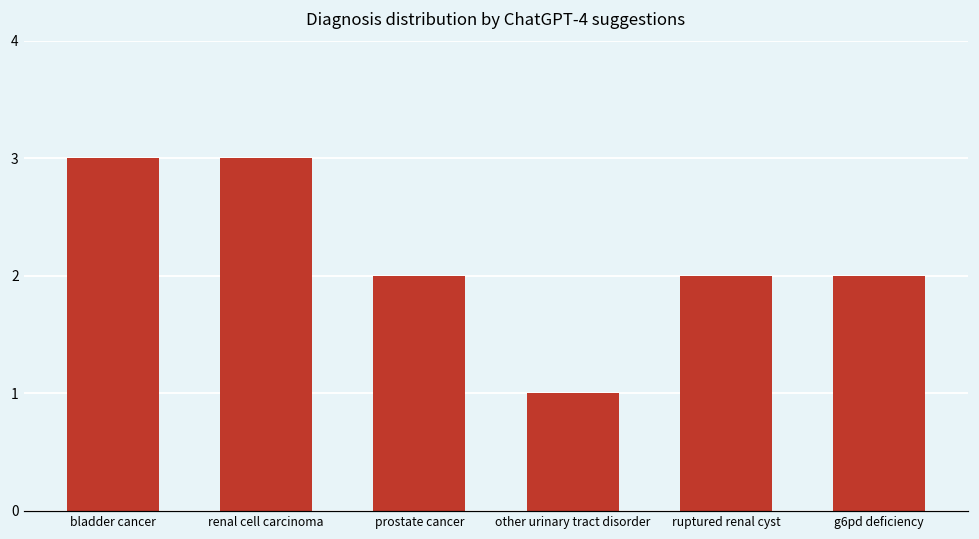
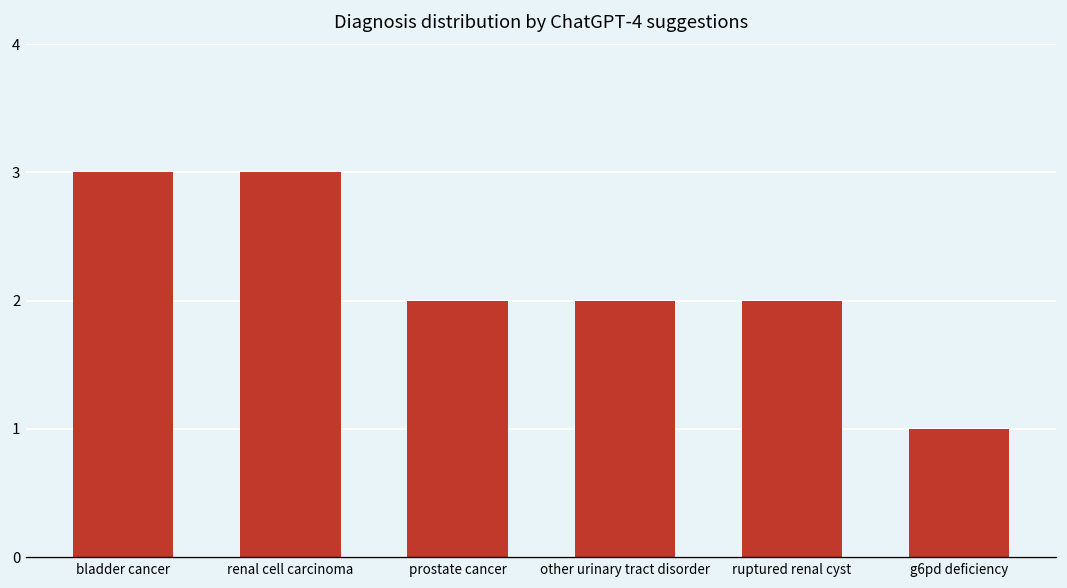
  {
    "bladder cancer": 3,
    "renal cell carcinoma": 3,
    "prostate cancer": 2,
-   "other urinary tract disorder": 1,
+   "other urinary tract disorder": 2,
    "ruptured renal cyst": 2,
-   "g6pd deficiency": 2
+   "g6pd deficiency": 1
  }
